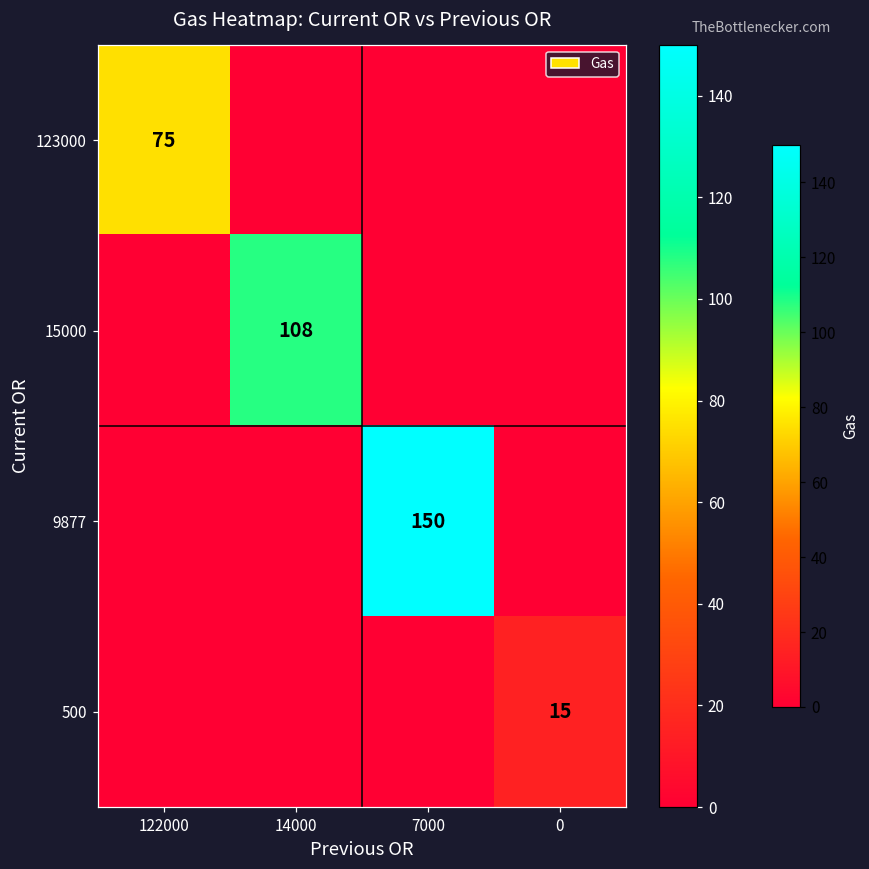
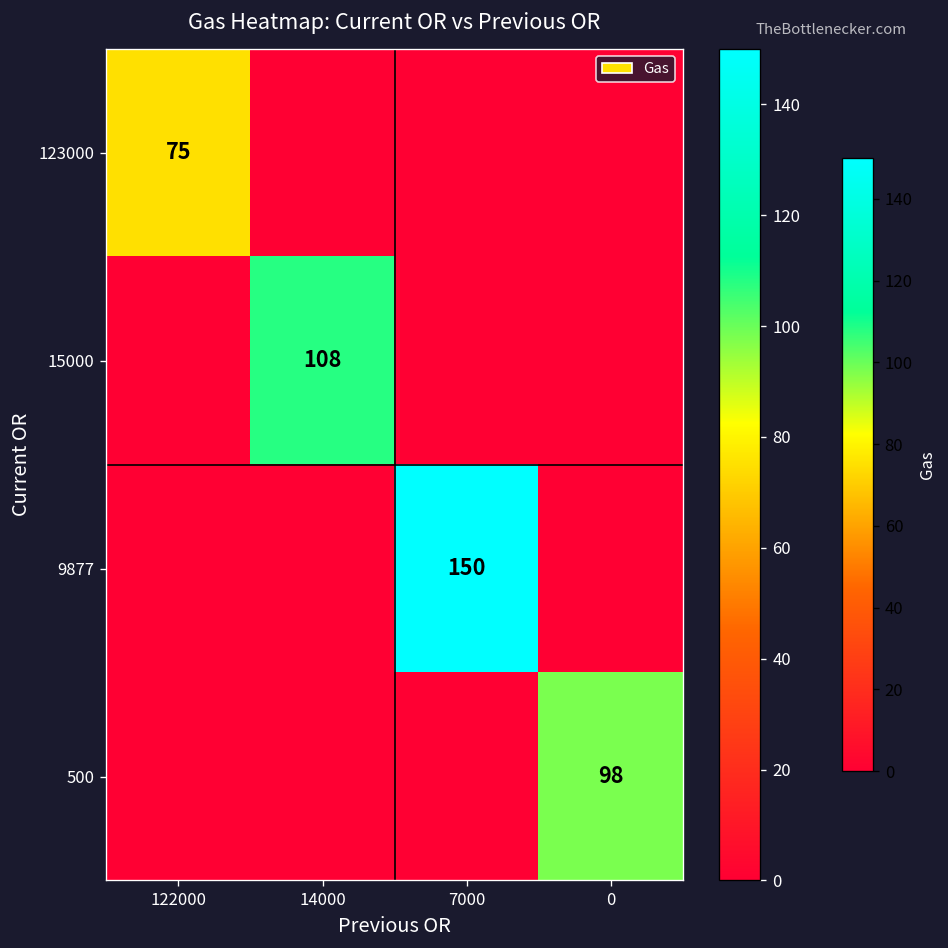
  {
    "123000": {
      "122000": 75
    },
    "15000": {
      "14000": 108
    },
    "9877": {
      "7000": 150
    },
    "500": {
-     "0": 15
+     "0": 98
    }
  }
